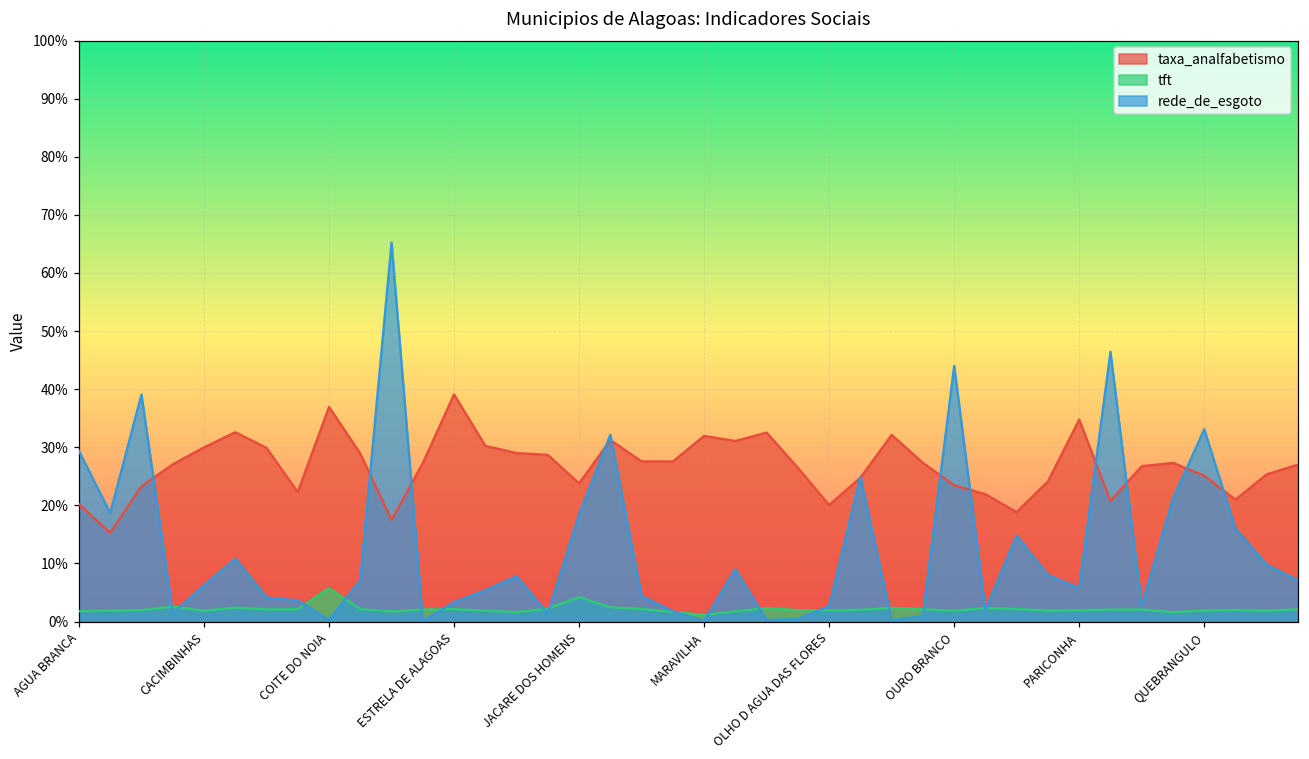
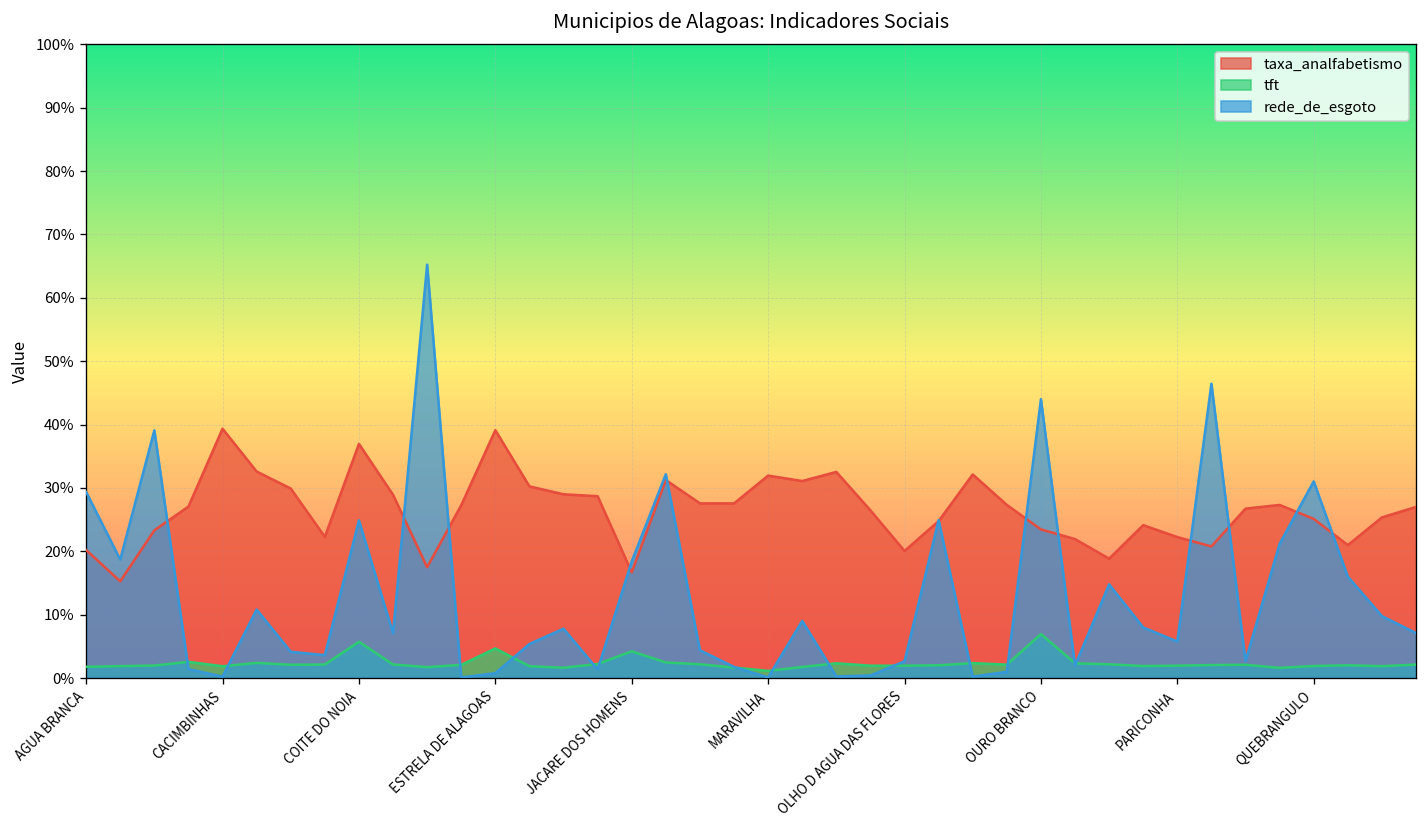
  {
    "taxa_analfabetismo": {
      "AGUA BRANCA": "20%",
-     "CACIMBINHAS": "30%",
+     "CACIMBINHAS": "39%",
      "COITE DO NOIA": "37%",
      "ESTRELA DE ALAGOAS": "39%",
-     "JACARE DOS HOMENS": "24%",
+     "JACARE DOS HOMENS": "17%",
      "MARAVILHA": "32%",
      "OLHO D AGUA DAS FLORES": "20%",
      "OURO BRANCO": "23%",
-     "PARICONHA": "35%",
+     "PARICONHA": "22%",
      "QUEBRANGULO": "25%"
    },
    "tft": {
      "AGUA BRANCA": "2%",
      "CACIMBINHAS": "2%",
      "COITE DO NOIA": "6%",
-     "ESTRELA DE ALAGOAS": "2%",
+     "ESTRELA DE ALAGOAS": "5%",
      "JACARE DOS HOMENS": "4%",
      "MARAVILHA": "1%",
      "OLHO D AGUA DAS FLORES": "2%",
-     "OURO BRANCO": "2%",
+     "OURO BRANCO": "7%",
      "PARICONHA": "2%",
      "QUEBRANGULO": "2%"
    },
    "rede_de_esgoto": {
      "AGUA BRANCA": "29%",
-     "CACIMBINHAS": "6%",
-     "COITE DO NOIA": "0%",
-     "ESTRELA DE ALAGOAS": "3%",
+     "CACIMBINHAS": "0%",
+     "COITE DO NOIA": "25%",
+     "ESTRELA DE ALAGOAS": "1%",
      "JACARE DOS HOMENS": "18%",
      "MARAVILHA": "0%",
      "OLHO D AGUA DAS FLORES": "3%",
      "OURO BRANCO": "44%",
      "PARICONHA": "6%",
-     "QUEBRANGULO": "33%"
+     "QUEBRANGULO": "31%"
    }
  }
